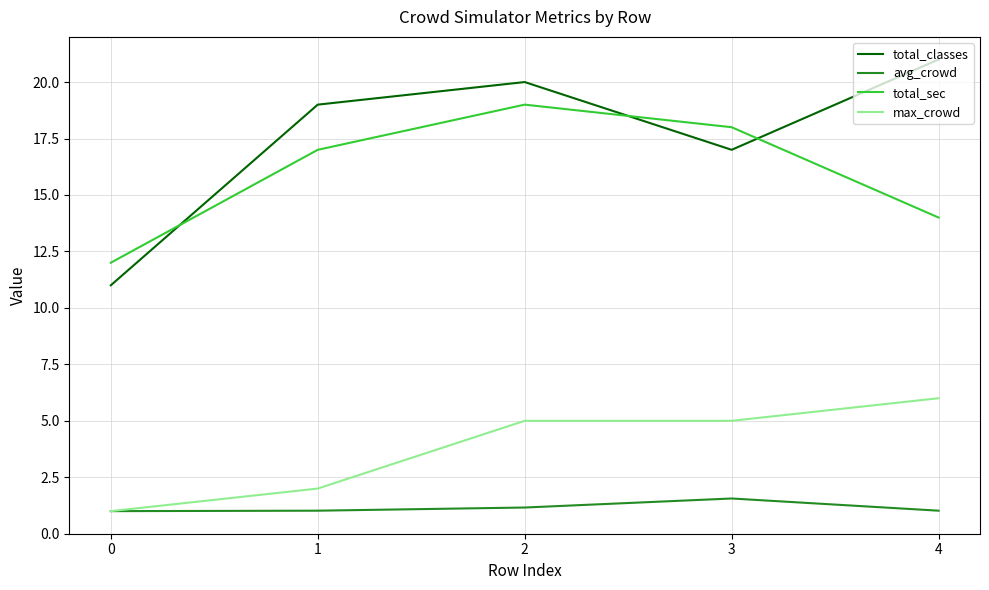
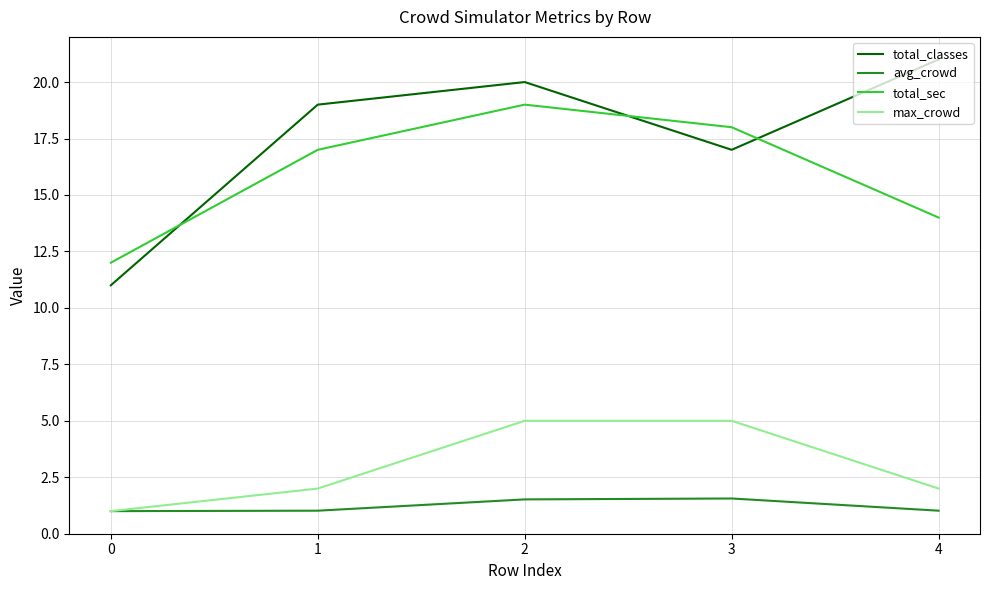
  {
    "total_classes": {
      "0": 11.0,
      "1": 19.0,
      "2": 20.0,
      "3": 17.0
    },
    "avg_crowd": {
      "1": 1.0,
-     "2": 1.2,
+     "2": 1.5,
      "3": 1.6,
      "4": 1.0
    },
    "total_sec": {
      "0": 12.0,
      "1": 17.0,
      "2": 19.0,
      "3": 18.0,
      "4": 14.0
    },
    "max_crowd": {
      "1": 2,
      "2": 5,
      "3": 5,
-     "4": 6
+     "4": 2
    }
  }
